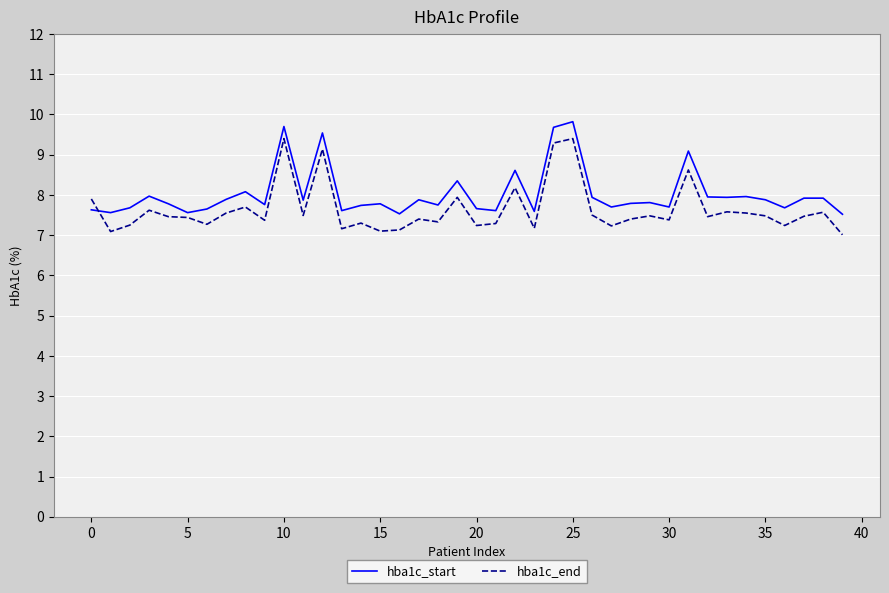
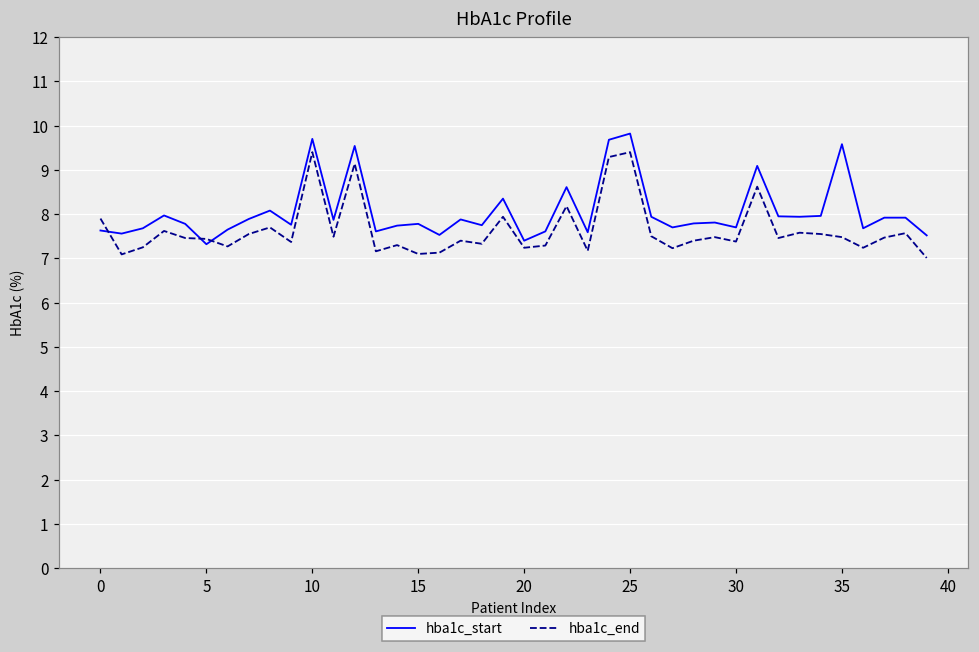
  {
    "hba1c_start": {
      "0": 7.6,
-     "5": 7.6,
+     "5": 7.3,
      "10": 9.7,
      "15": 7.8,
-     "20": 7.7,
+     "20": 7.4,
      "25": 9.8,
      "30": 7.7,
-     "35": 7.9
+     "35": 9.6
    },
    "hba1c_end": {
      "0": 7.9,
      "5": 7.4,
      "10": 9.4,
      "15": 7.1,
      "20": 7.2,
      "25": 9.4,
      "30": 7.4,
      "35": 7.5
    }
  }
